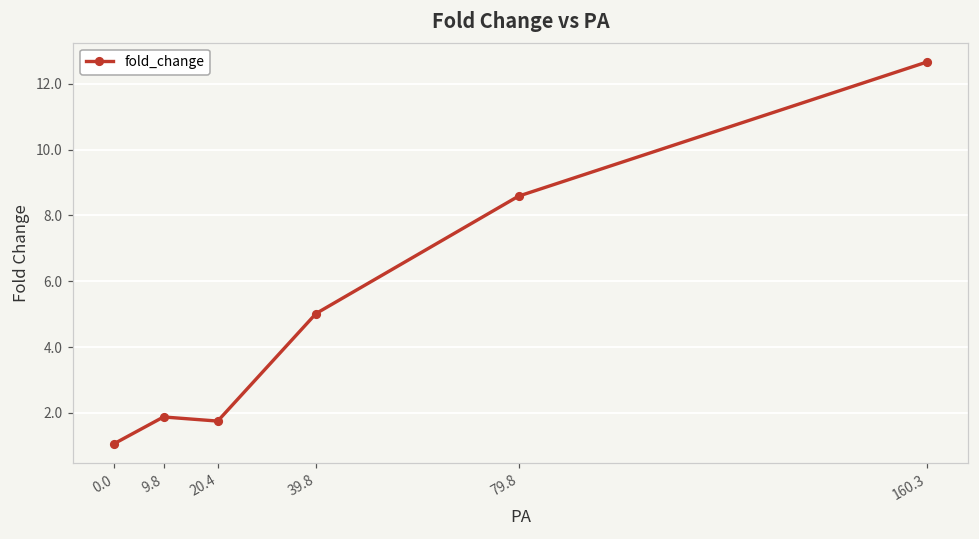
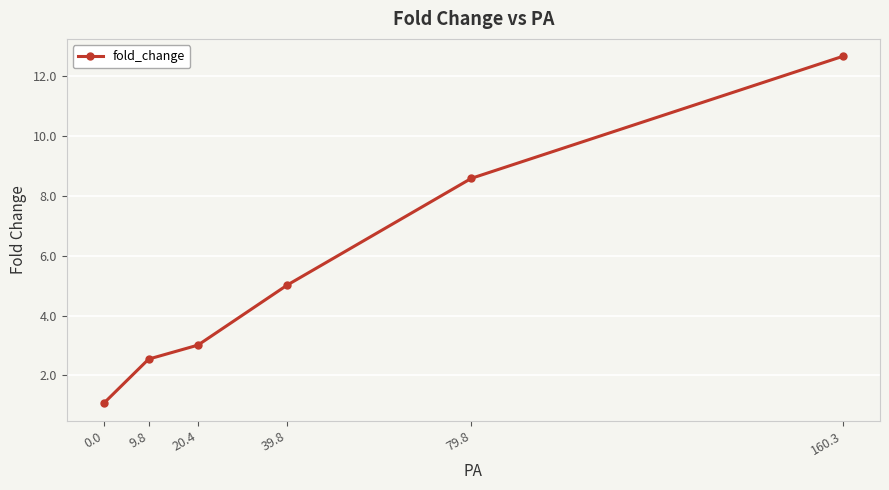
  {
    "0.0": 1.1,
-   "9.8": 1.9,
-   "20.4": 1.8,
+   "9.8": 2.5,
+   "20.4": 3.0,
    "39.8": 5.0,
    "79.8": 8.6,
    "160.3": 12.7
  }
